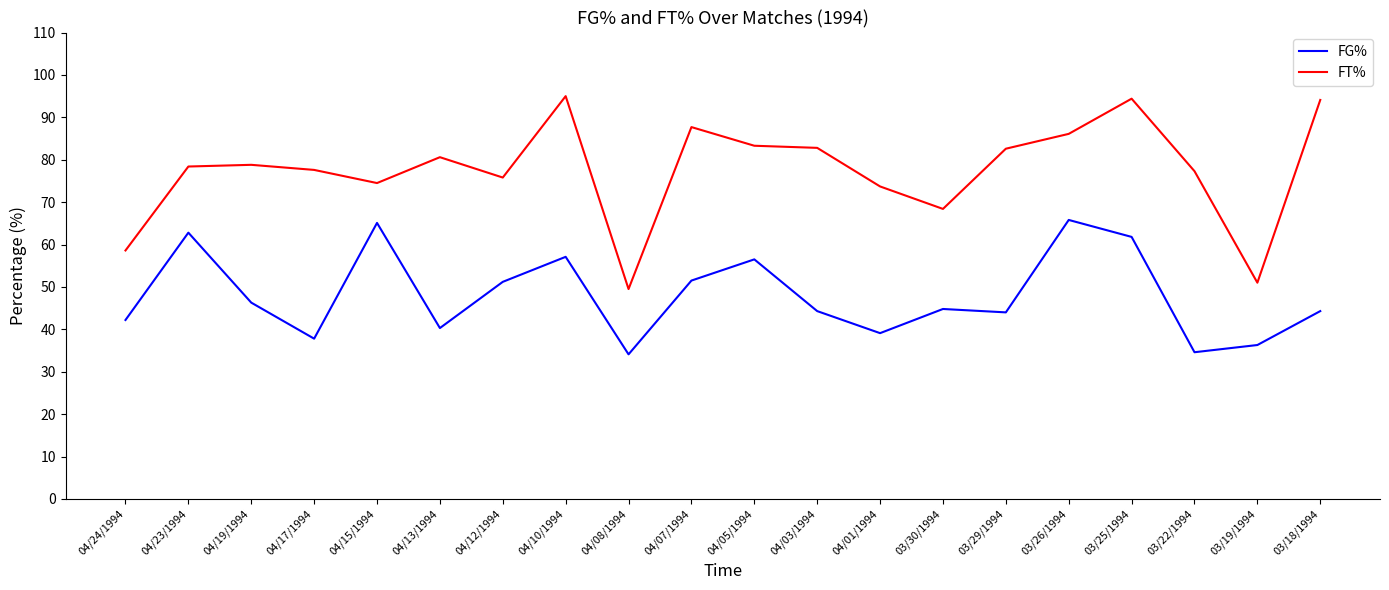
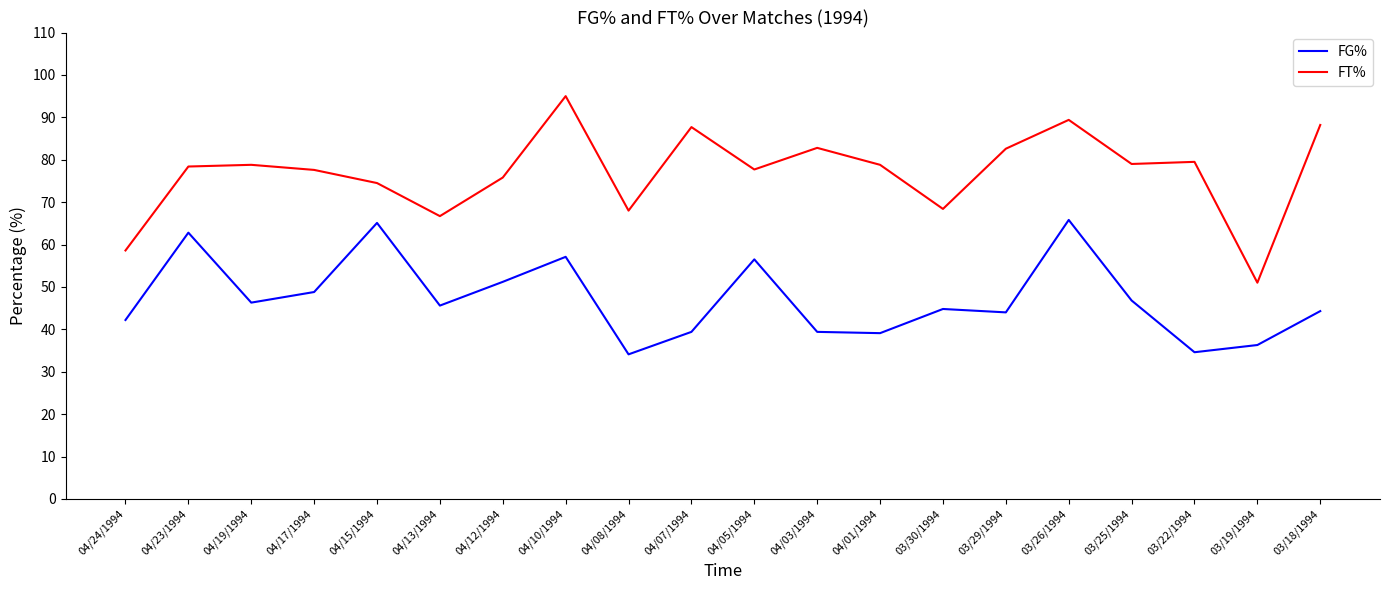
  {
    "FG%": {
      "04/24/1994": 42,
      "04/23/1994": 63,
      "04/19/1994": 46,
-     "04/17/1994": 38,
+     "04/17/1994": 49,
      "04/15/1994": 65,
-     "04/13/1994": 40,
+     "04/13/1994": 46,
      "04/12/1994": 51,
      "04/10/1994": 57,
      "04/08/1994": 34,
-     "04/07/1994": 52,
+     "04/07/1994": 39,
      "04/05/1994": 57,
-     "04/03/1994": 44,
+     "04/03/1994": 39,
      "04/01/1994": 39,
      "03/30/1994": 45,
      "03/29/1994": 44,
      "03/26/1994": 66,
-     "03/25/1994": 62,
+     "03/25/1994": 47,
      "03/22/1994": 35,
      "03/19/1994": 36,
      "03/18/1994": 44
    },
    "FT%": {
      "04/24/1994": 59,
      "04/23/1994": 78,
      "04/19/1994": 79,
      "04/17/1994": 78,
      "04/15/1994": 75,
-     "04/13/1994": 81,
+     "04/13/1994": 67,
      "04/12/1994": 76,
      "04/10/1994": 95,
-     "04/08/1994": 50,
+     "04/08/1994": 68,
      "04/07/1994": 88,
-     "04/05/1994": 83,
+     "04/05/1994": 78,
      "04/03/1994": 83,
-     "04/01/1994": 74,
+     "04/01/1994": 79,
      "03/30/1994": 68,
      "03/29/1994": 83,
-     "03/26/1994": 86,
-     "03/25/1994": 94,
-     "03/22/1994": 77,
+     "03/26/1994": 89,
+     "03/25/1994": 79,
+     "03/22/1994": 80,
      "03/19/1994": 51,
-     "03/18/1994": 94
+     "03/18/1994": 88
    }
  }
